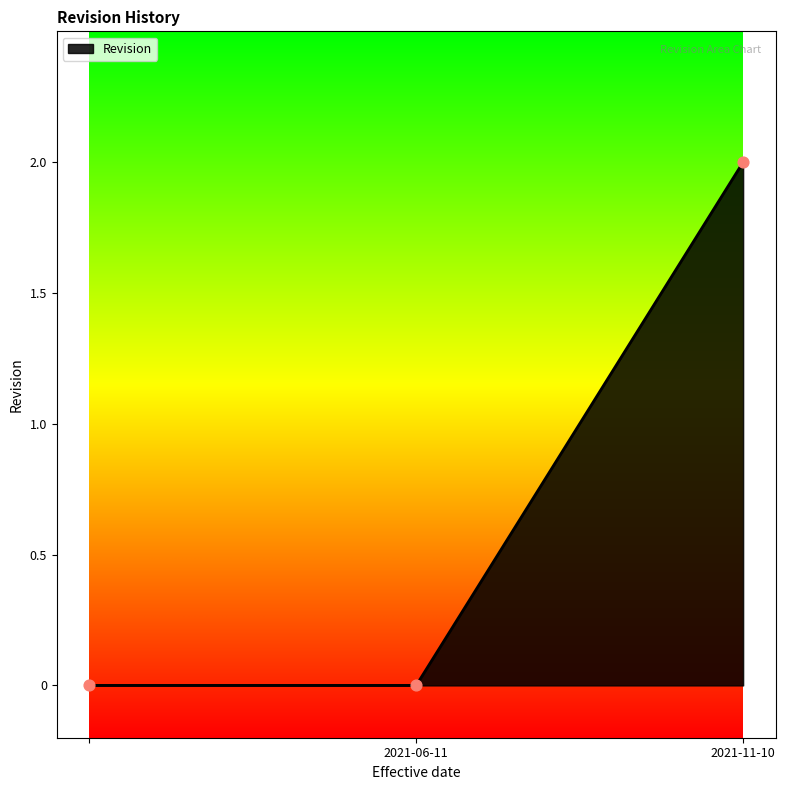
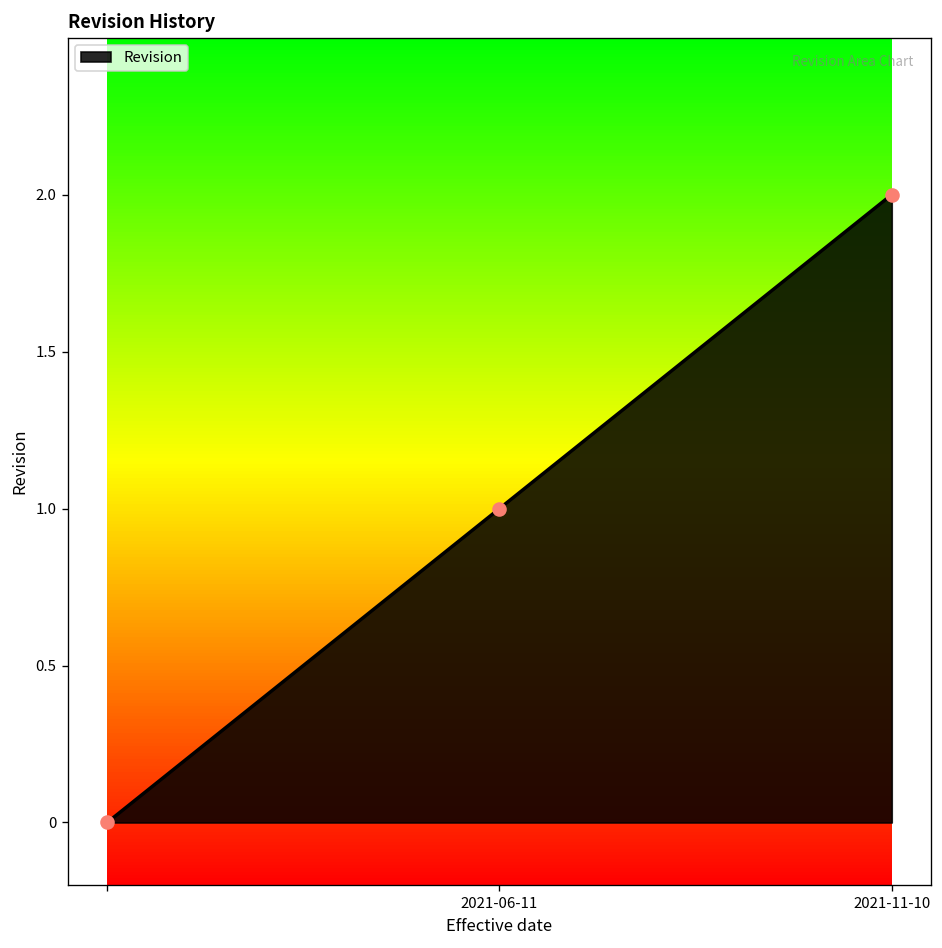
  {
-   "2021-06-11": 0,
+   "2021-06-11": 1,
    "2021-11-10": 2
  }
